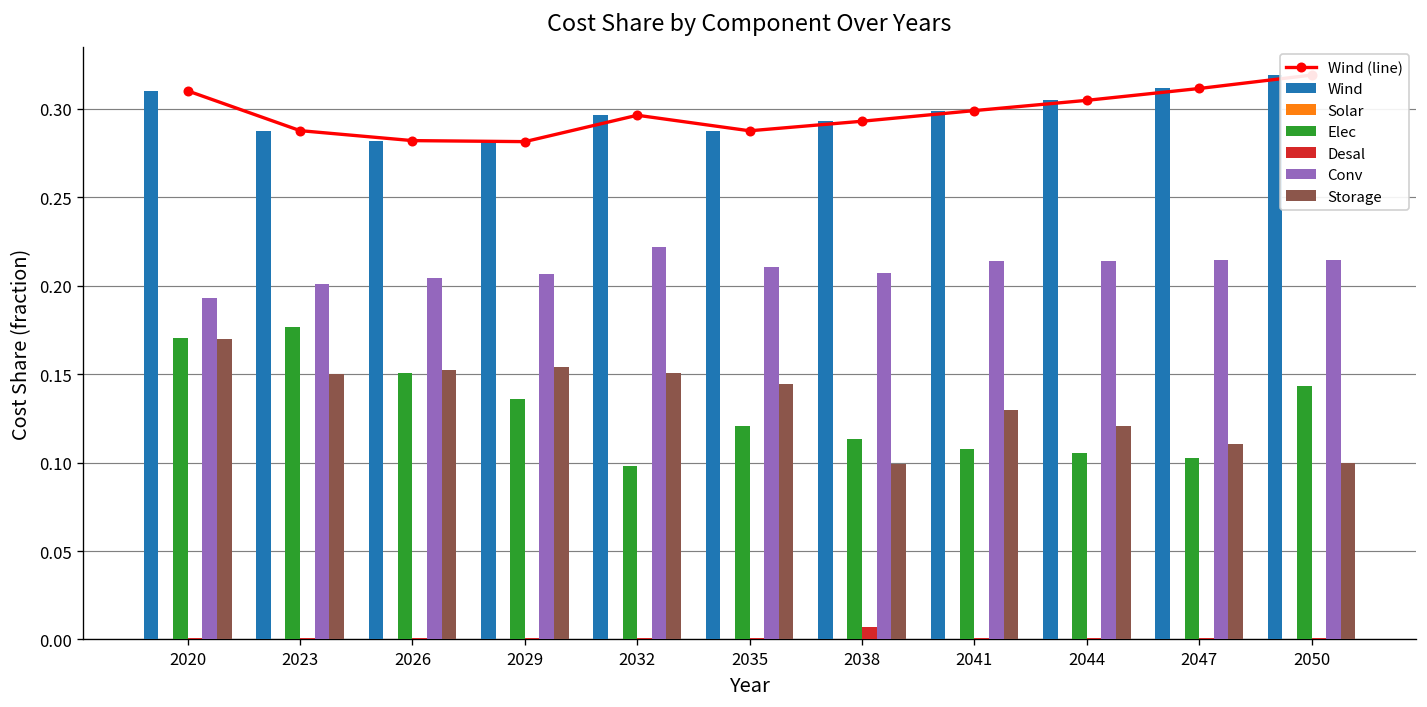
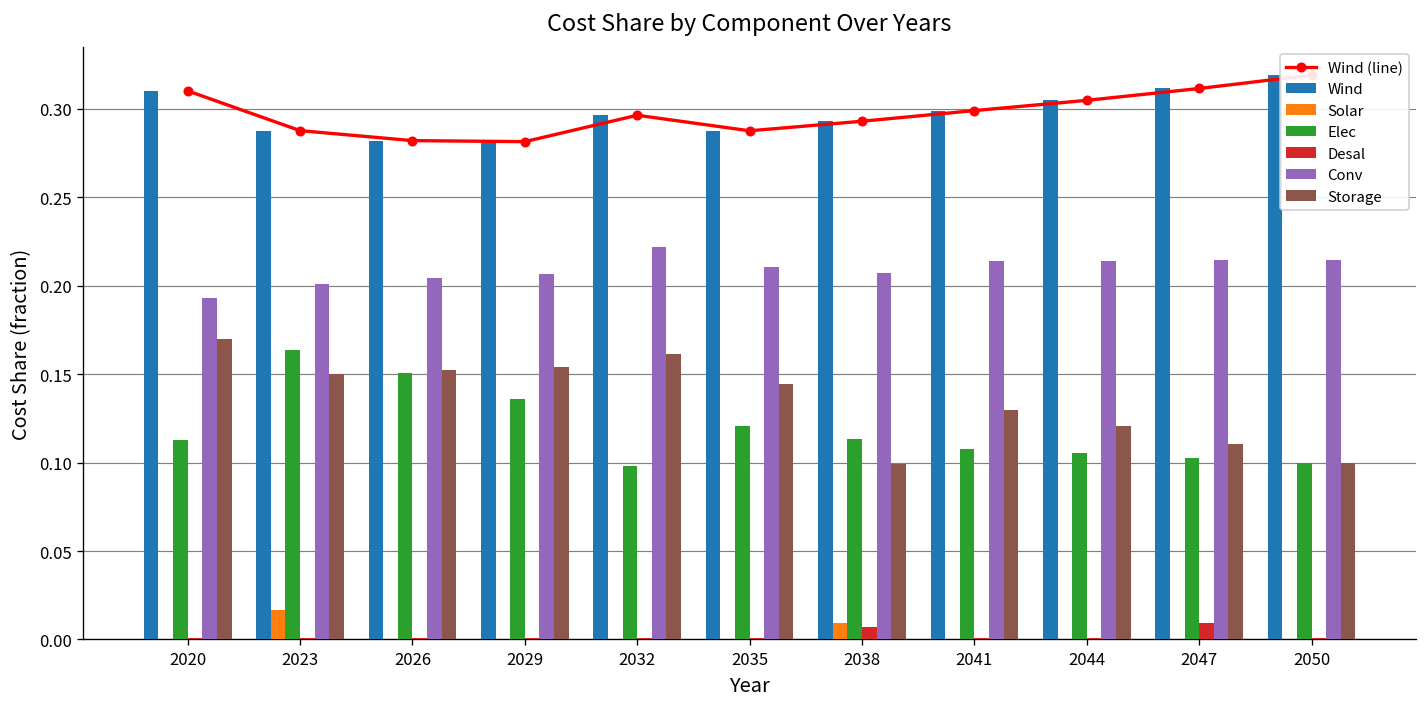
  {
    "Wind": {
      "2020": 0.310,
      "2023": 0.288,
      "2026": 0.282,
      "2029": 0.282,
      "2032": 0.296,
      "2035": 0.288,
      "2038": 0.293,
      "2041": 0.299,
      "2044": 0.305,
      "2047": 0.312,
      "2050": 0.319
    },
    "Wind (line)": {
      "2020": 0.310,
      "2023": 0.288,
      "2026": 0.282,
      "2029": 0.282,
      "2032": 0.296,
      "2035": 0.288,
      "2038": 0.293,
      "2041": 0.299,
      "2044": 0.305,
      "2047": 0.312
    },
    "Solar": {
-     "2023": 0.000,
-     "2038": 0.000
+     "2023": 0.017,
+     "2038": 0.010
    },
    "Elec": {
-     "2020": 0.171,
-     "2023": 0.177,
+     "2020": 0.113,
+     "2023": 0.163,
      "2026": 0.151,
      "2029": 0.136,
      "2032": 0.098,
      "2035": 0.120,
      "2038": 0.114,
      "2041": 0.108,
      "2044": 0.105,
      "2047": 0.103,
-     "2050": 0.144
+     "2050": 0.100
    },
    "Desal": {
      "2038": 0.007,
-     "2047": 0.001
+     "2047": 0.009
    },
    "Conv": {
      "2020": 0.193,
      "2023": 0.201,
      "2026": 0.204,
      "2029": 0.207,
      "2032": 0.222,
      "2035": 0.211,
      "2038": 0.207,
      "2041": 0.214,
      "2044": 0.214,
      "2047": 0.214,
      "2050": 0.214
    },
    "Storage": {
      "2020": 0.170,
      "2023": 0.150,
      "2026": 0.153,
      "2029": 0.154,
-     "2032": 0.151,
+     "2032": 0.161,
      "2035": 0.145,
      "2038": 0.099,
      "2041": 0.130,
      "2044": 0.121,
      "2047": 0.111,
      "2050": 0.100
    }
  }
